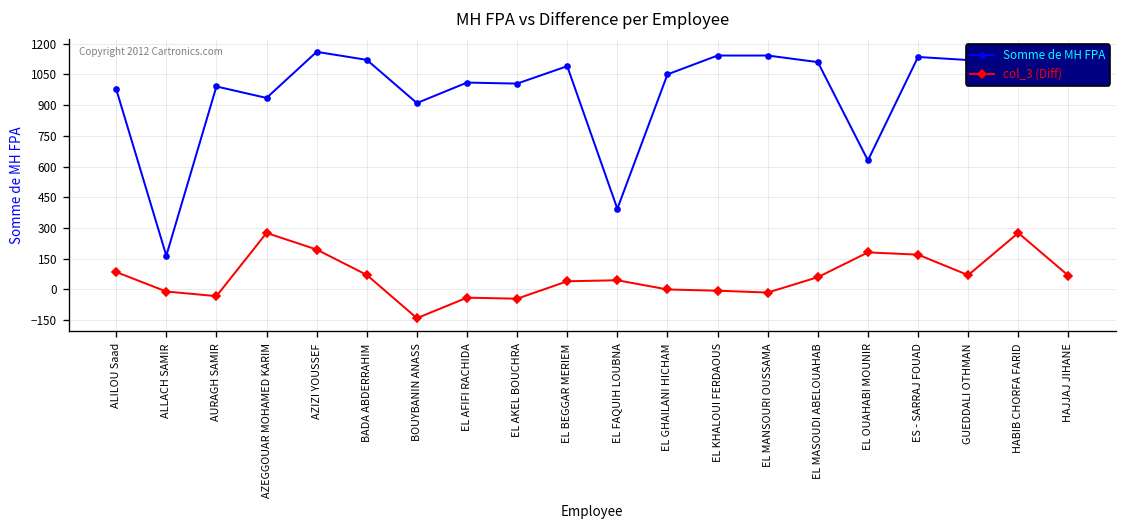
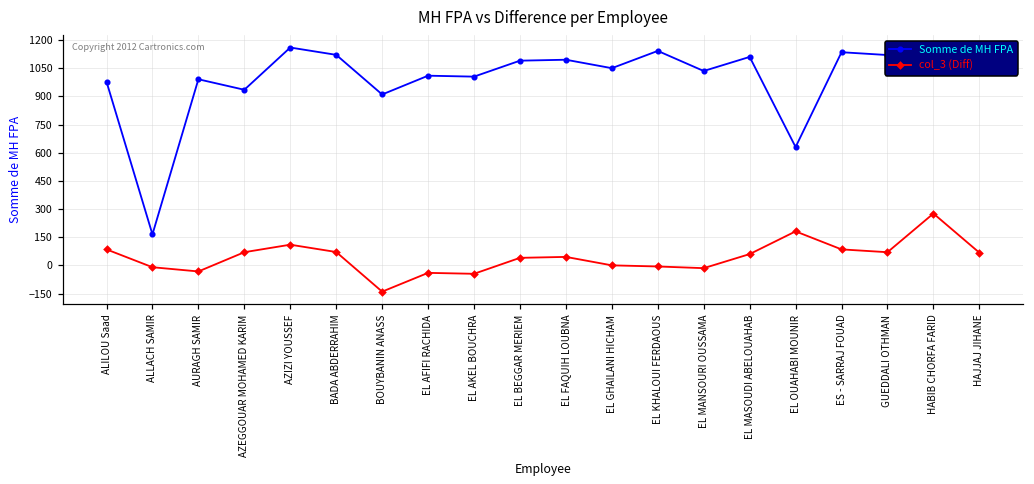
  {
    "Somme de MH FPA": {
      "ALILOU Saad": 980,
      "ALLACH SAMIR": 170,
      "AZEGGOUAR MOHAMED KARIM": 940,
      "AZIZI YOUSSEF": 1160,
      "BADA ABDERRAHIM": 1120,
      "BOUYBANIN ANASS": 910,
      "EL AFIFI RACHIDA": 1010,
      "EL AKEL BOUCHRA": 1010,
      "EL BEGGAR MERIEM": 1090,
-     "EL FAQUIH LOUBNA": 390,
+     "EL FAQUIH LOUBNA": 1100,
      "EL GHAILANI HICHAM": 1050,
      "EL KHALOUI FERDAOUS": 1140,
-     "EL MANSOURI OUSSAMA": 1140,
+     "EL MANSOURI OUSSAMA": 1040,
      "EL MASOUDI ABELOUAHAB": 1110,
      "EL OUAHABI MOUNIR": 630,
      "ES - SARRAJ FOUAD": 1140
    },
    "col_3 (Diff)": {
      "ALILOU Saad": 90,
      "ALLACH SAMIR": -10,
      "AURAGH SAMIR": -30,
-     "AZEGGOUAR MOHAMED KARIM": 280,
-     "AZIZI YOUSSEF": 200,
+     "AZEGGOUAR MOHAMED KARIM": 70,
+     "AZIZI YOUSSEF": 110,
      "BADA ABDERRAHIM": 70,
      "BOUYBANIN ANASS": -140,
      "EL AFIFI RACHIDA": -40,
      "EL AKEL BOUCHRA": -50,
      "EL BEGGAR MERIEM": 40,
      "EL FAQUIH LOUBNA": 50,
      "EL GHAILANI HICHAM": 0,
      "EL KHALOUI FERDAOUS": -10,
      "EL MANSOURI OUSSAMA": -20,
      "EL MASOUDI ABELOUAHAB": 60,
      "EL OUAHABI MOUNIR": 180,
-     "ES - SARRAJ FOUAD": 170,
+     "ES - SARRAJ FOUAD": 90,
      "GUEDDALI OTHMAN": 70,
      "HABIB CHORFA FARID": 280,
      "HAJJAJ JIHANE": 70
    }
  }
